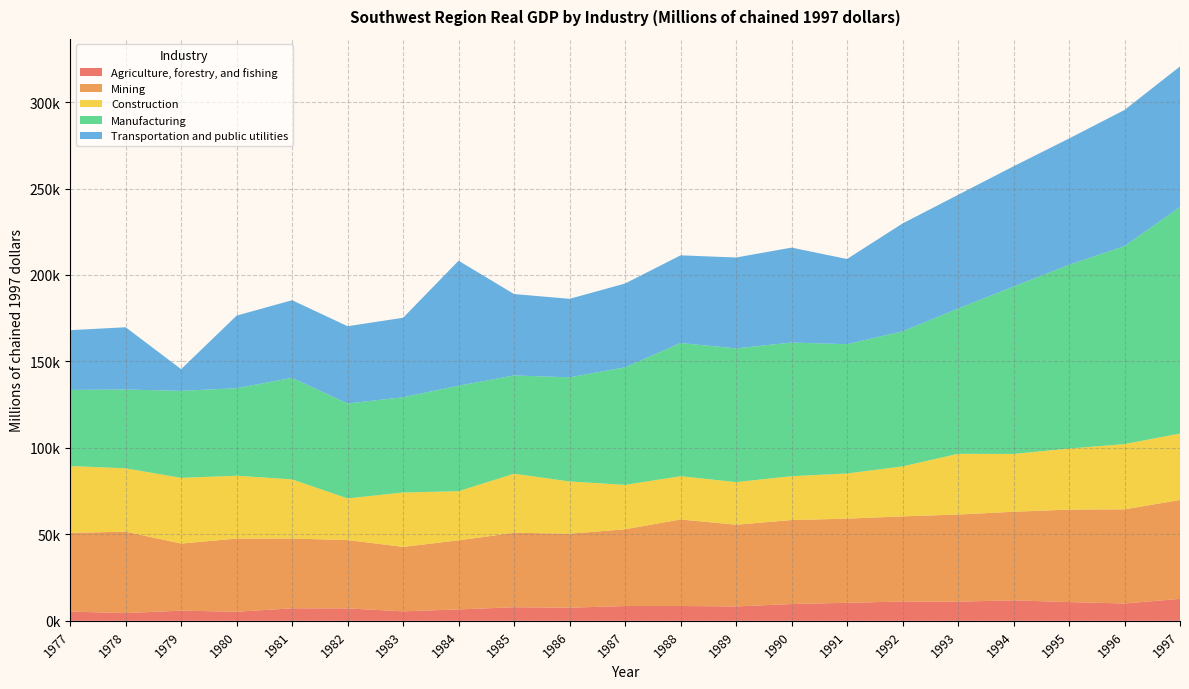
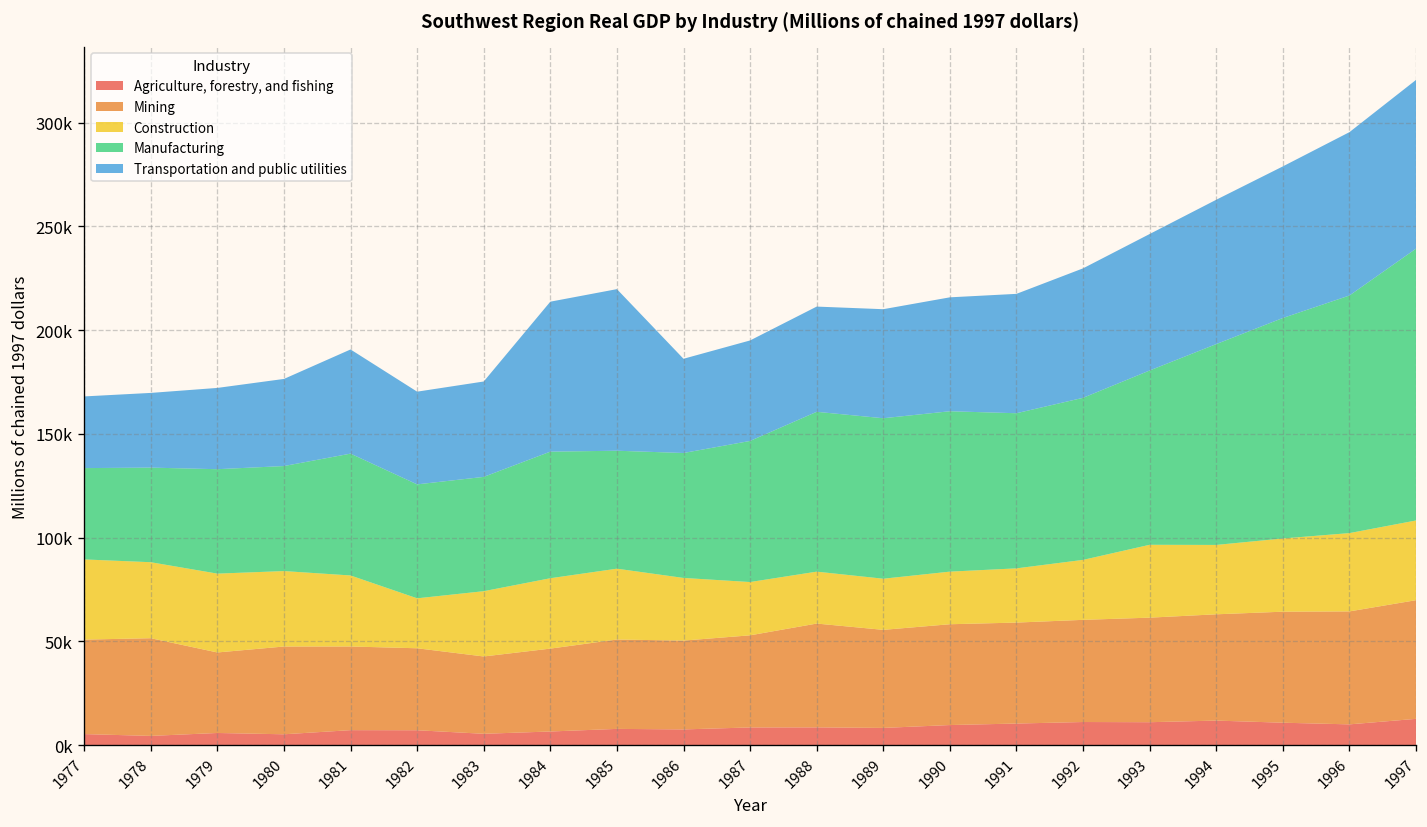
  {
    "Construction": {
      "1977": 39000,
      "1978": 37000,
      "1979": 38000,
      "1980": 36000,
      "1981": 34000,
      "1982": 24000,
      "1983": 31000,
-     "1984": 28000,
+     "1984": 34000,
      "1985": 34000,
      "1986": 30000,
      "1987": 26000,
      "1988": 25000,
      "1989": 25000,
      "1990": 25000,
      "1991": 26000,
      "1992": 29000,
      "1993": 35000,
      "1994": 33000,
      "1995": 35000,
      "1996": 38000,
      "1997": 38000
    },
    "Manufacturing": {
      "1977": 44000,
      "1978": 46000,
      "1979": 50000,
      "1980": 51000,
      "1981": 59000,
      "1982": 55000,
      "1983": 55000,
      "1984": 61000,
      "1985": 57000,
      "1986": 60000,
      "1987": 68000,
      "1988": 77000,
      "1989": 77000,
      "1990": 77000,
      "1991": 75000,
      "1992": 78000,
      "1993": 84000,
      "1994": 97000,
      "1995": 106000,
      "1996": 115000,
      "1997": 131000
    },
    "Transportation and public utilities": {
      "1977": 35000,
      "1978": 36000,
-     "1979": 13000,
+     "1979": 39000,
      "1980": 42000,
-     "1981": 45000,
+     "1981": 50000,
      "1982": 45000,
      "1983": 46000,
      "1984": 72000,
-     "1985": 47000,
+     "1985": 78000,
      "1986": 45000,
      "1987": 48000,
      "1988": 51000,
      "1989": 53000,
      "1990": 55000,
-     "1991": 49000,
+     "1991": 58000,
      "1992": 62000,
      "1993": 66000,
      "1994": 70000,
      "1995": 73000,
      "1996": 79000,
      "1997": 81000
    }
  }
